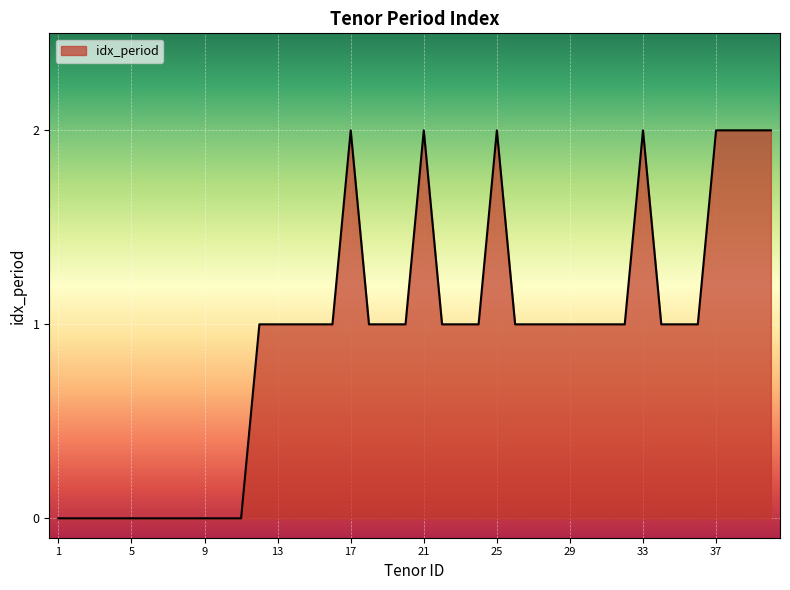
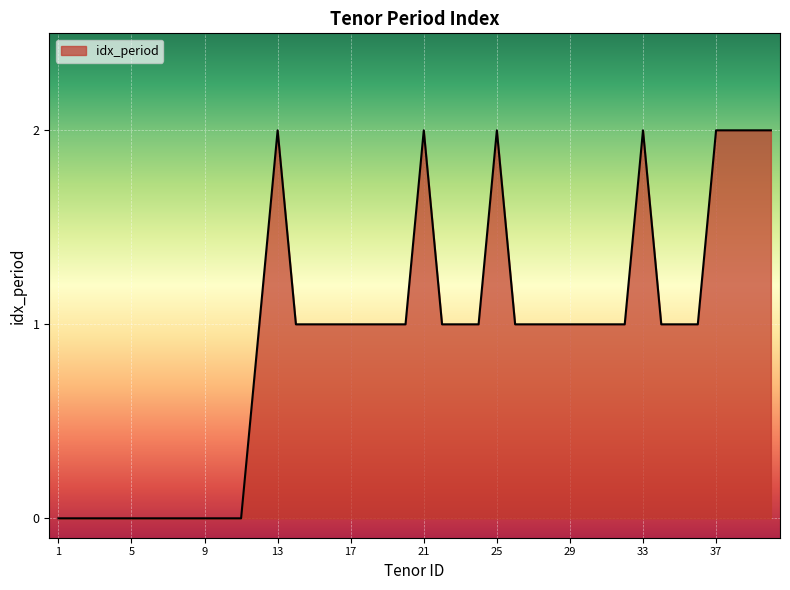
  {
    "1": 0,
    "5": 0,
    "9": 0,
-   "13": 1,
-   "17": 2,
+   "13": 2,
+   "17": 1,
    "21": 2,
    "25": 2,
    "29": 1,
    "33": 2,
    "37": 2
  }
